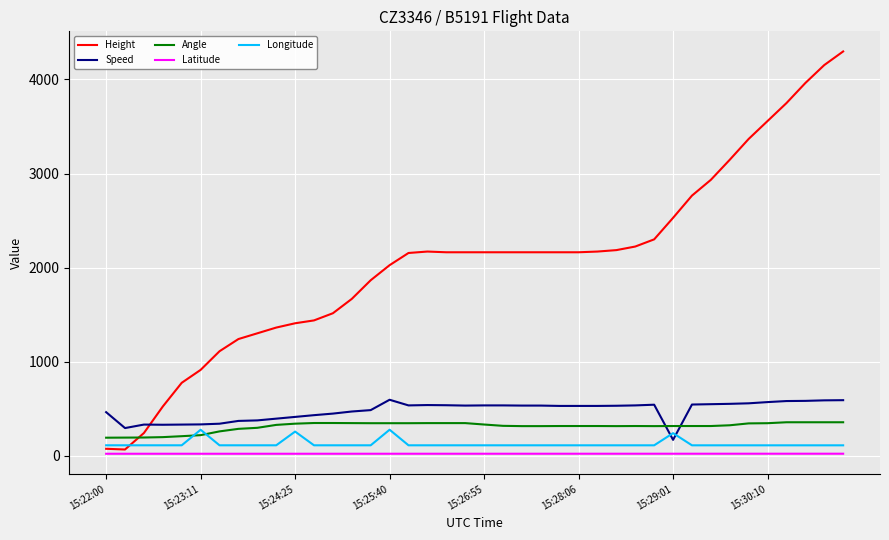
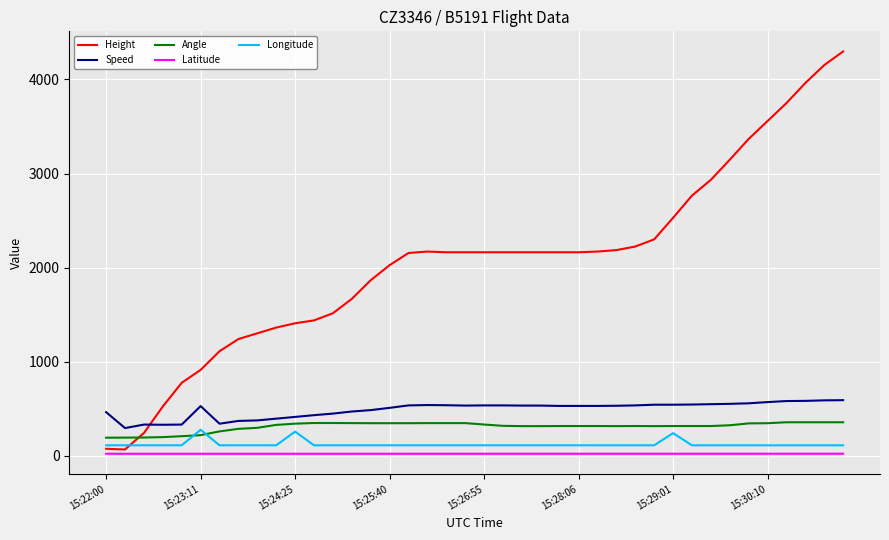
  {
    "Height": {
      "15:22:00": 100,
      "15:23:11": 900,
      "15:24:25": 1400,
      "15:25:40": 2000,
      "15:26:55": 2200,
      "15:28:06": 2200,
      "15:29:01": 2500,
      "15:30:10": 3600
    },
    "Speed": {
      "15:22:00": 500,
-     "15:23:11": 300,
+     "15:23:11": 500,
      "15:24:25": 400,
-     "15:25:40": 600,
+     "15:25:40": 500,
      "15:26:55": 500,
      "15:28:06": 500,
-     "15:29:01": 200,
+     "15:29:01": 500,
      "15:30:10": 600
    },
    "Angle": {
      "15:22:00": 200,
      "15:23:11": 200,
      "15:24:25": 300,
      "15:25:40": 300,
      "15:26:55": 300,
      "15:28:06": 300,
      "15:29:01": 300,
      "15:30:10": 300
    },
    "Latitude": {
      "15:22:00": 0,
      "15:23:11": 0,
      "15:24:25": 0,
      "15:25:40": 0,
      "15:26:55": 0,
      "15:28:06": 0,
      "15:29:01": 0,
      "15:30:10": 0
    },
    "Longitude": {
      "15:22:00": 100,
      "15:23:11": 300,
      "15:24:25": 300,
-     "15:25:40": 300,
+     "15:25:40": 100,
      "15:26:55": 100,
      "15:28:06": 100,
      "15:29:01": 200,
      "15:30:10": 100
    }
  }
